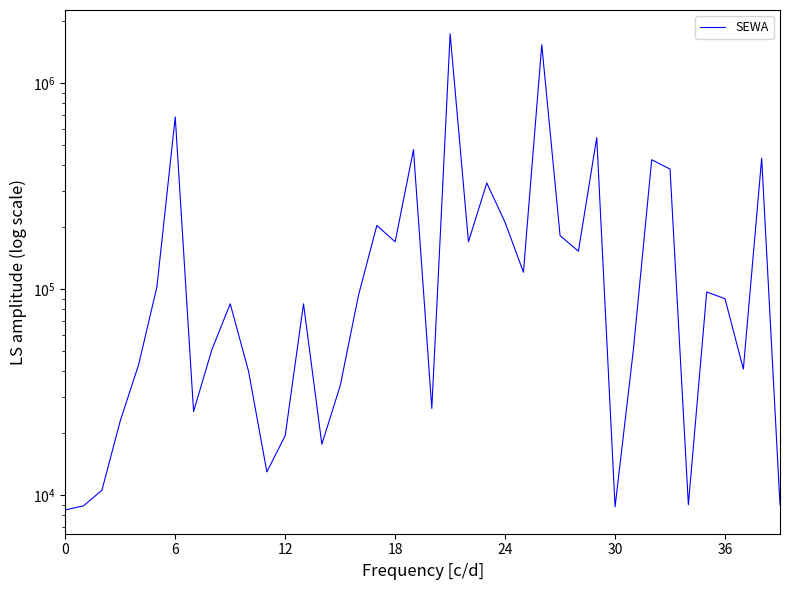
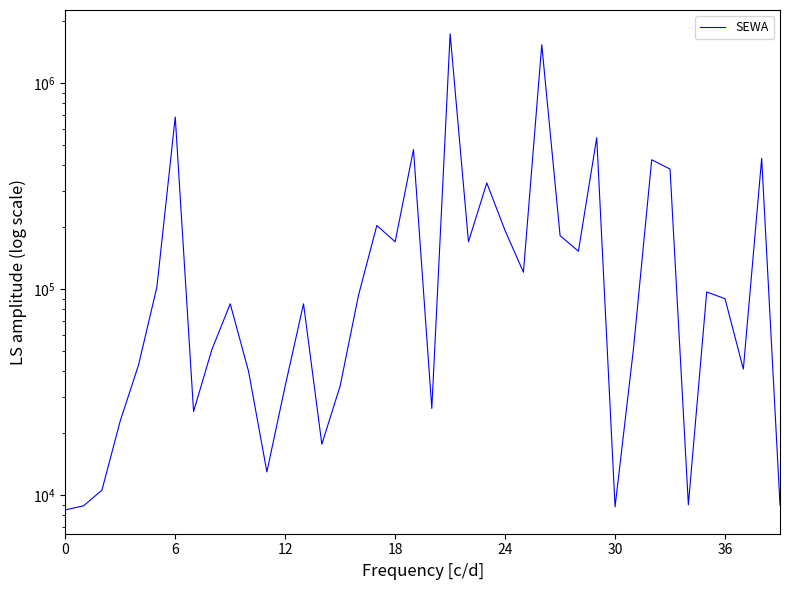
  {
    "0": 8500,
    "6": 690000,
-   "12": 19000,
+   "12": 34000,
    "18": 170000,
-   "24": 210000,
+   "24": 190000,
    "30": 8800,
    "36": 90000
  }
